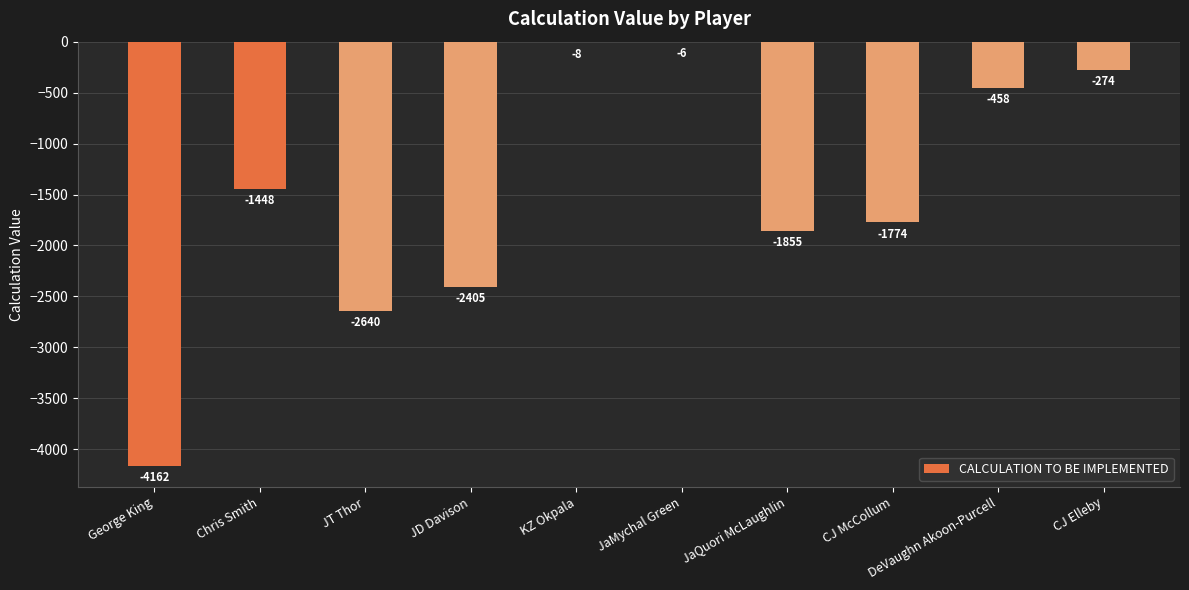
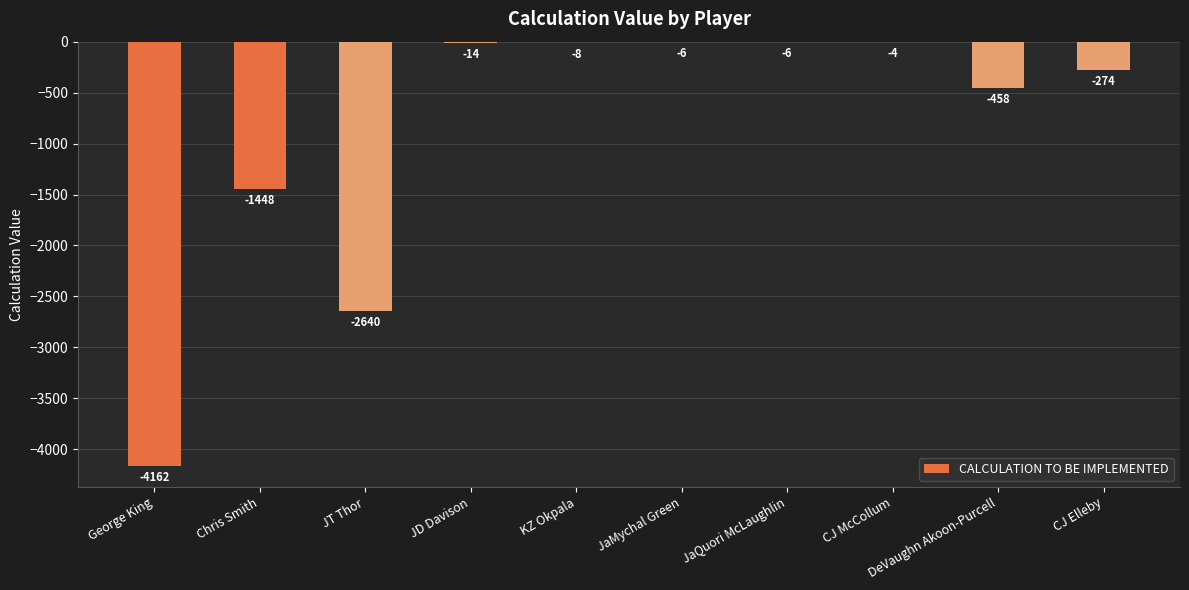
  {
    "George King": -4162,
    "Chris Smith": -1448,
    "JT Thor": -2640,
-   "JD Davison": -2405,
+   "JD Davison": -14,
    "KZ Okpala": -8,
    "JaMychal Green": -6,
-   "JaQuori McLaughlin": -1855,
-   "CJ McCollum": -1774,
+   "JaQuori McLaughlin": -6,
+   "CJ McCollum": -4,
    "DeVaughn Akoon-Purcell": -458,
    "CJ Elleby": -274
  }
